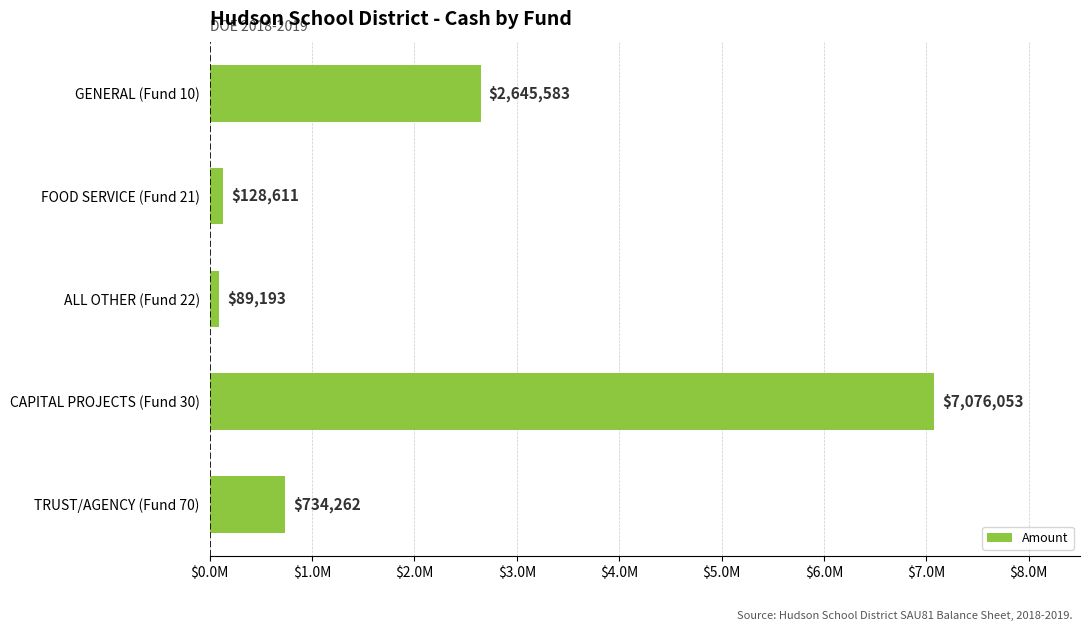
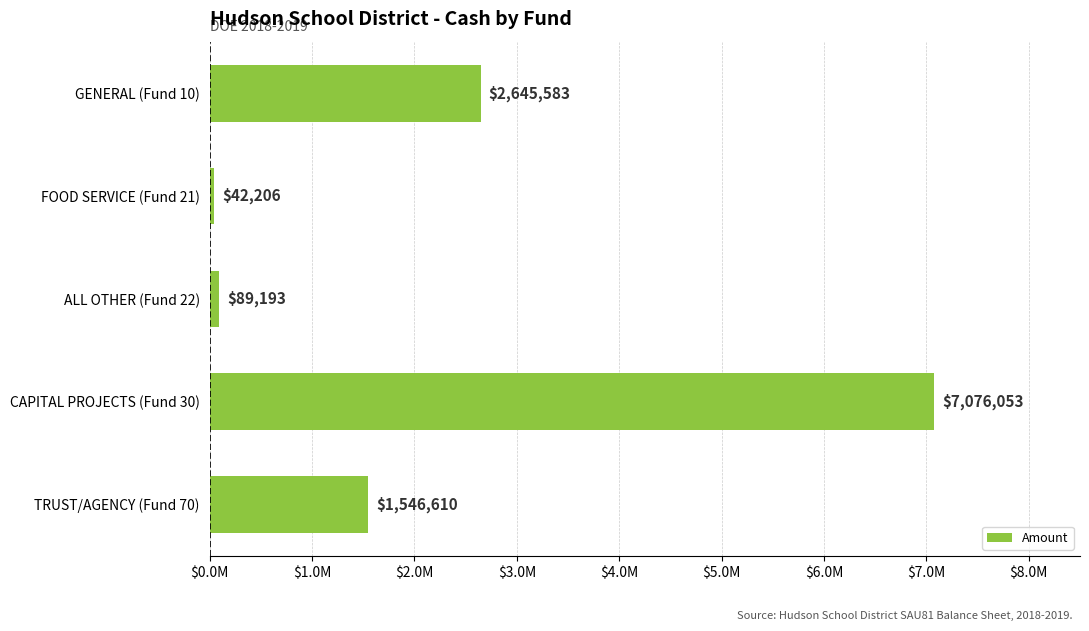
  {
    "GENERAL (Fund 10)": "$2,645,583",
-   "FOOD SERVICE (Fund 21)": "$128,611",
+   "FOOD SERVICE (Fund 21)": "$42,206",
    "ALL OTHER (Fund 22)": "$89,193",
    "CAPITAL PROJECTS (Fund 30)": "$7,076,053",
-   "TRUST/AGENCY (Fund 70)": "$734,262"
+   "TRUST/AGENCY (Fund 70)": "$1,546,610"
  }
